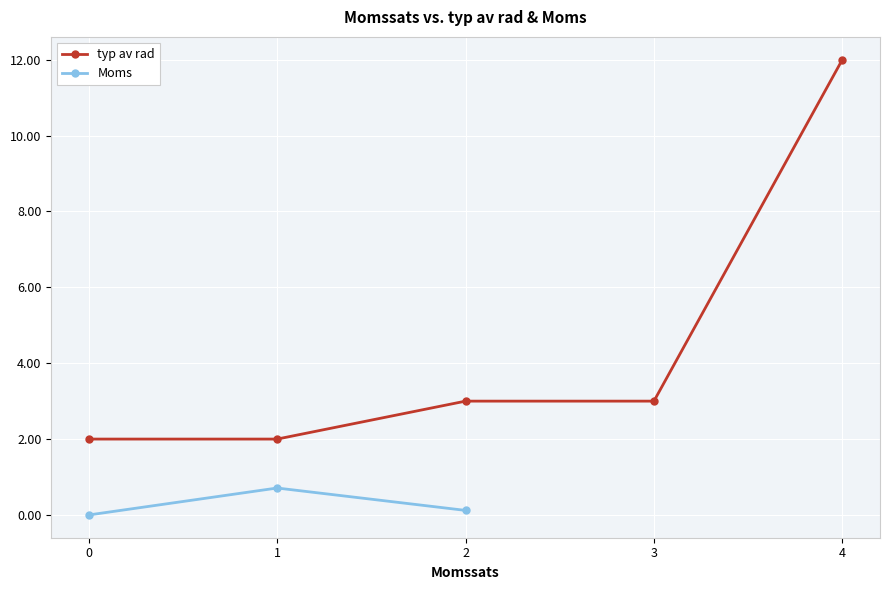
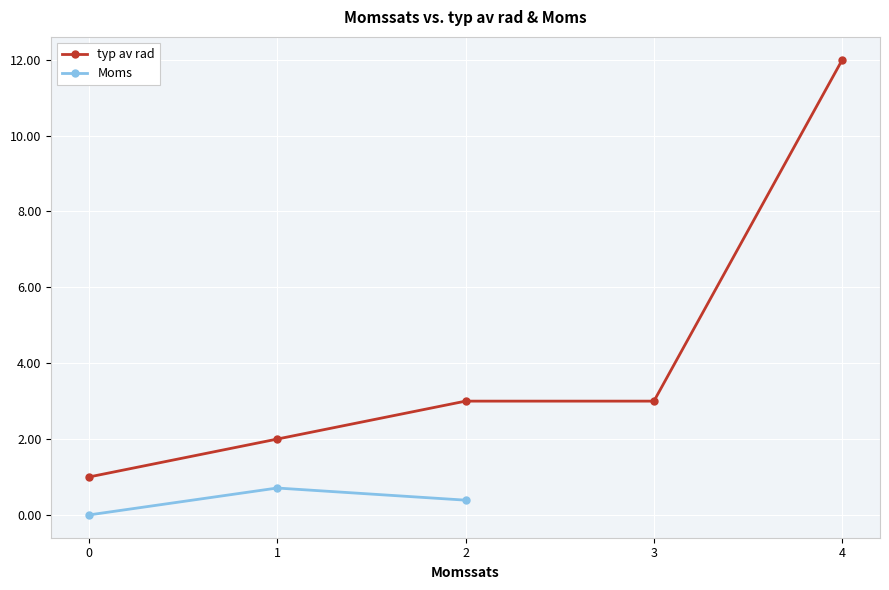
  {
    "typ av rad": {
-     "0": 2,
+     "0": 1,
      "1": 2,
      "2": 3,
      "3": 3,
      "4": 12
    },
    "Moms": {
      "0": 0.0,
      "1": 0.7,
-     "2": 0.1
+     "2": 0.4
    }
  }
